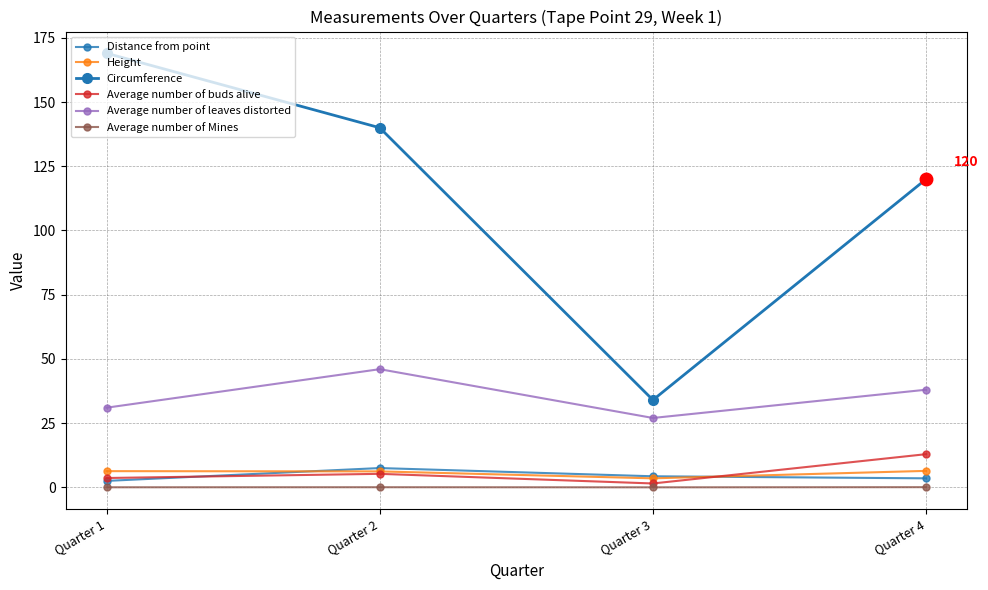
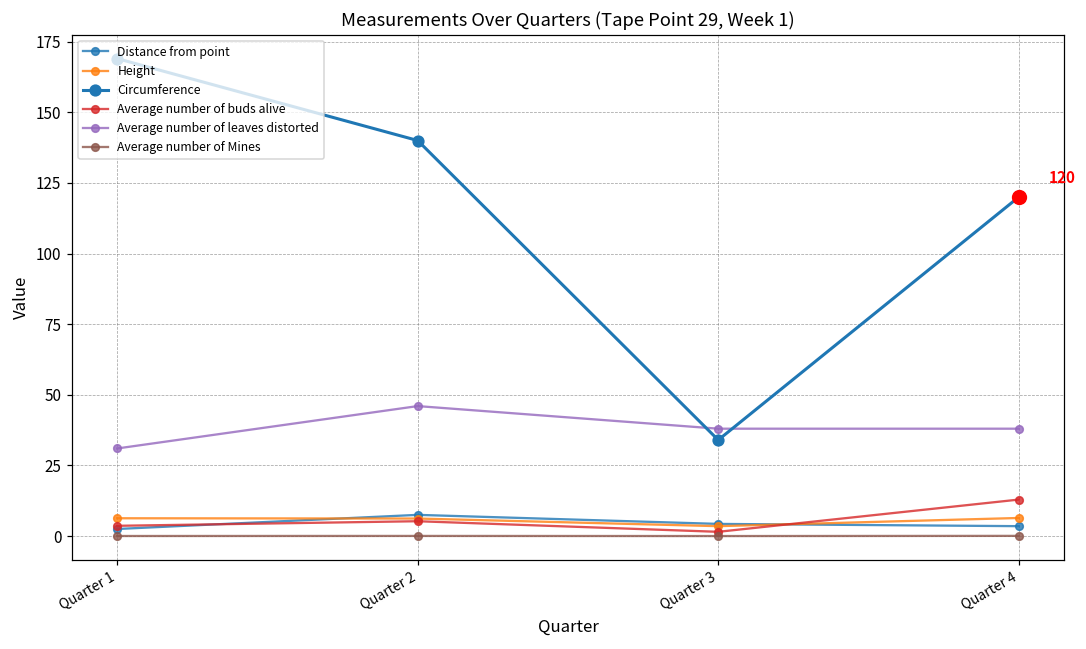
  {
    "Height": {
      "Quarter 1": 6,
      "Quarter 4": 6
    },
    "Average number of buds alive": {
      "Quarter 1": 4,
      "Quarter 3": 2,
      "Quarter 4": 13
    },
    "Average number of leaves distorted": {
      "Quarter 1": 31,
      "Quarter 2": 46,
-     "Quarter 3": 27,
+     "Quarter 3": 38,
      "Quarter 4": 38
    },
    "Average number of Mines": {
      "Quarter 1": 0,
      "Quarter 2": 0,
      "Quarter 3": 0,
      "Quarter 4": 0
    }
  }
